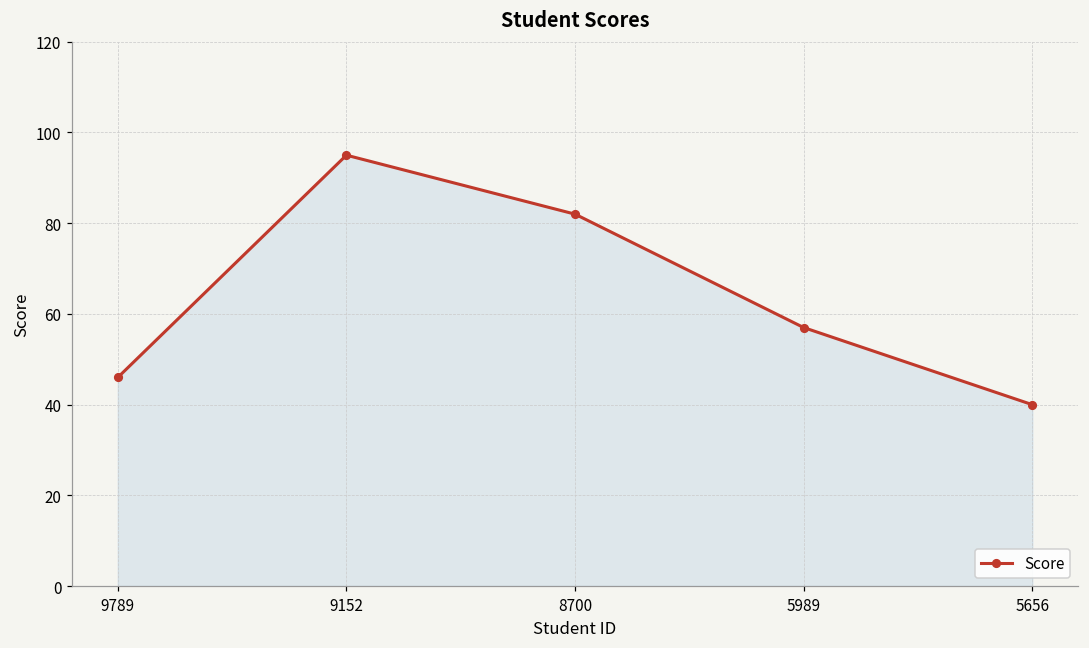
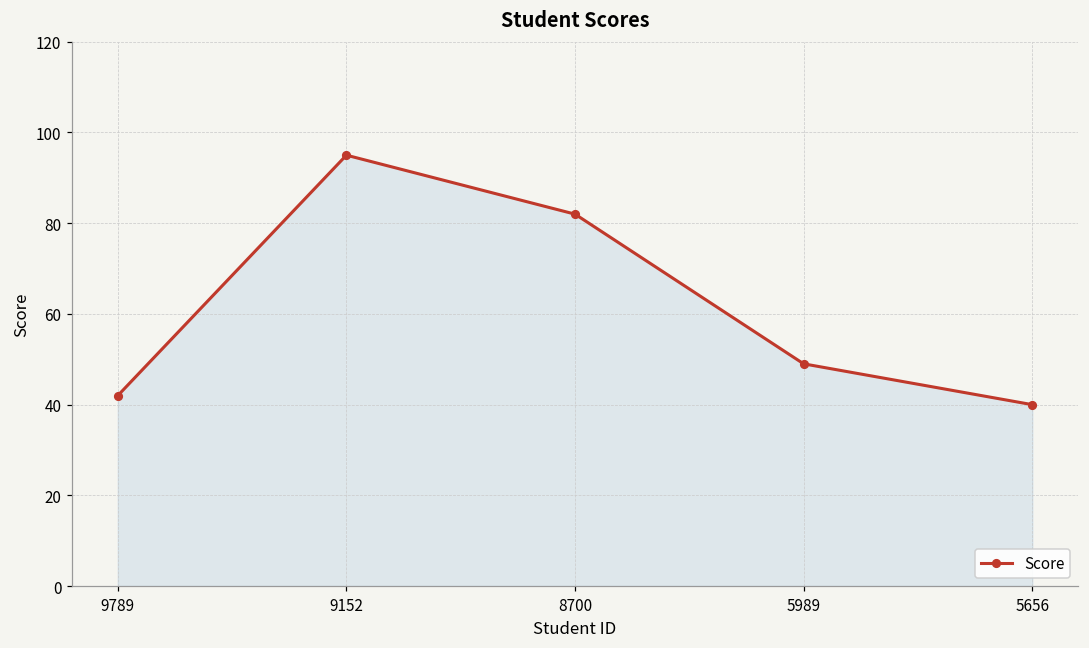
  {
-   "9789": 46,
+   "9789": 42,
    "9152": 95,
    "8700": 82,
-   "5989": 57,
+   "5989": 49,
    "5656": 40
  }
